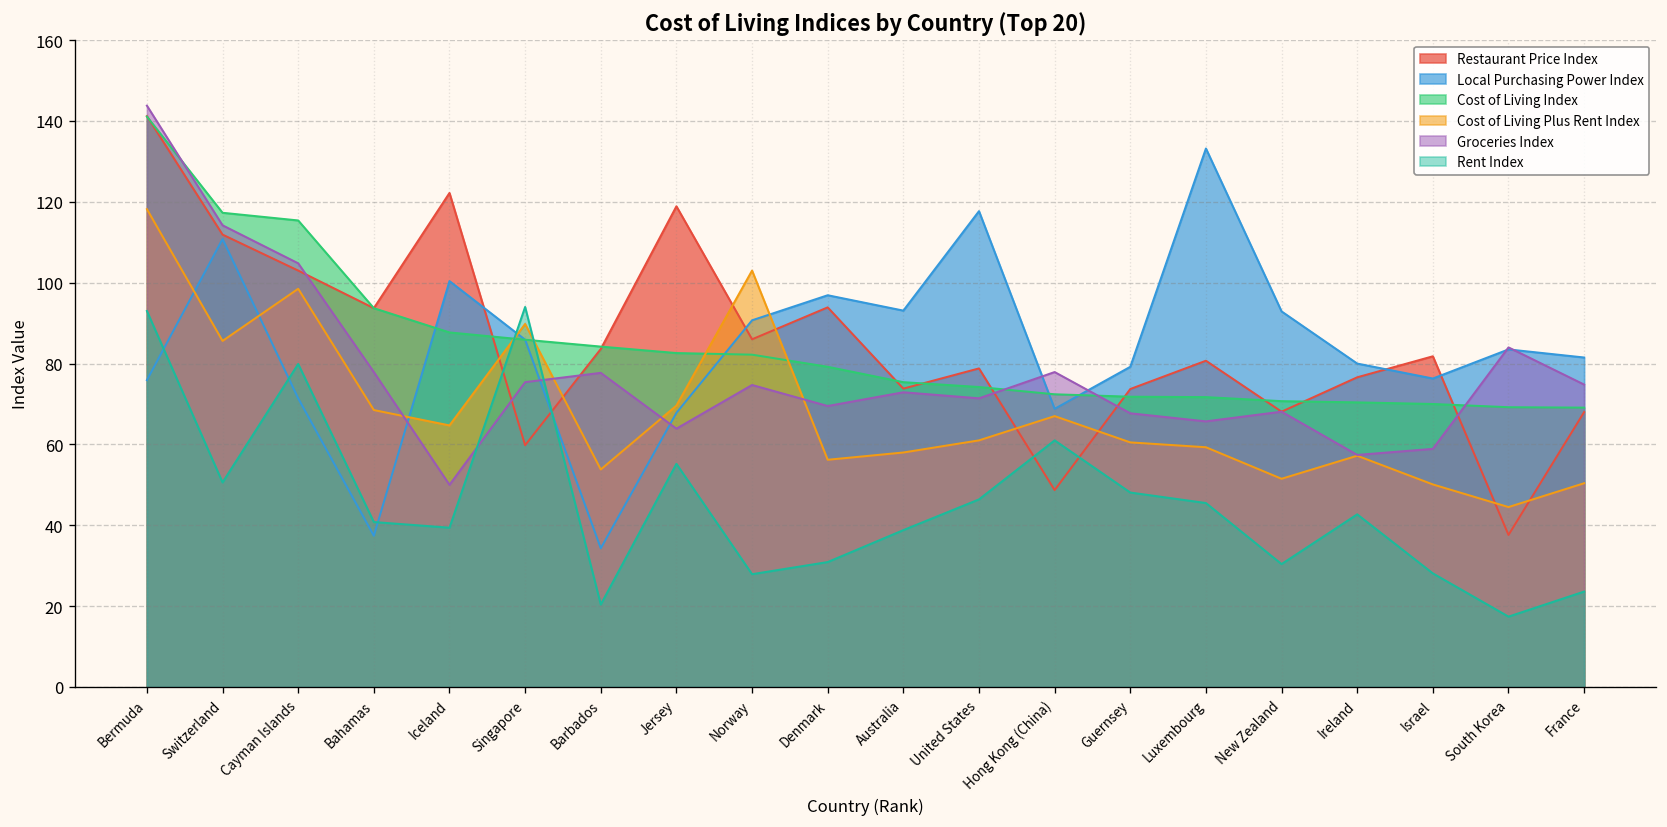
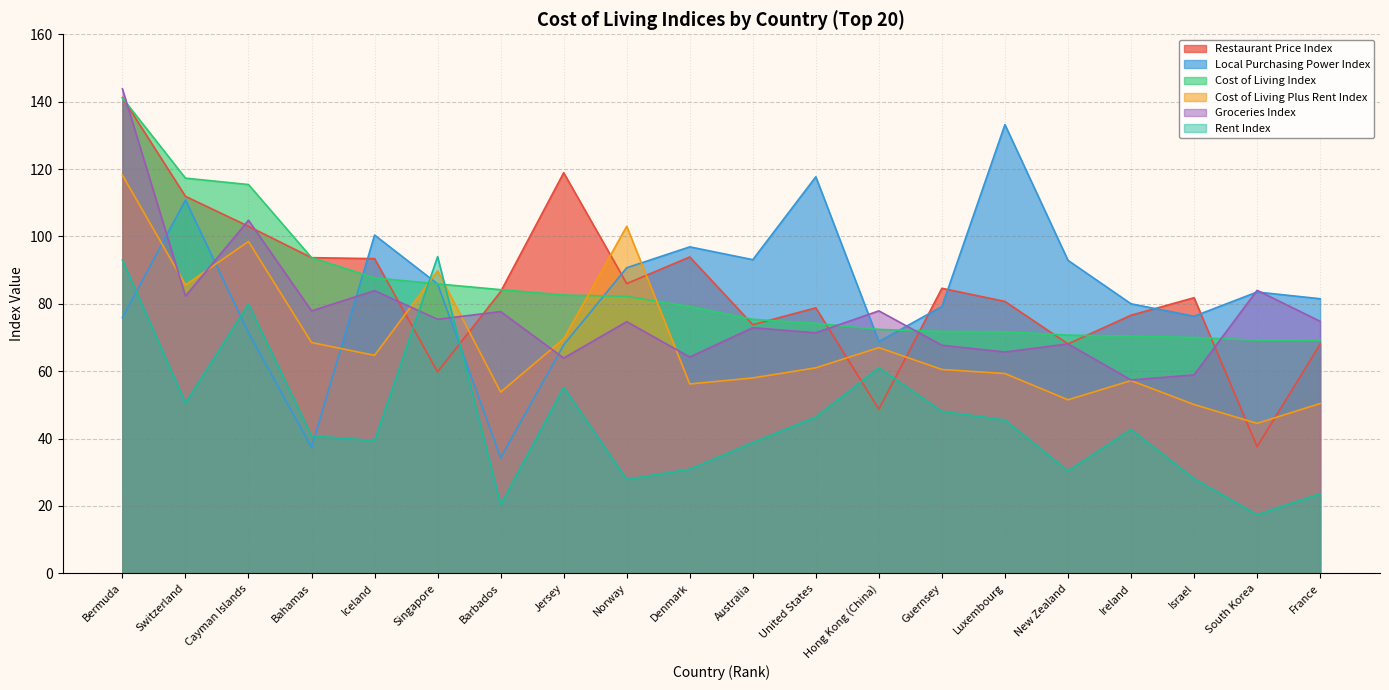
  {
    "Restaurant Price Index": {
      "Switzerland": 112,
      "Cayman Islands": 103,
-     "Iceland": 122,
+     "Iceland": 93,
      "Singapore": 60,
      "Jersey": 119,
      "Norway": 86,
      "Denmark": 94,
      "Australia": 74,
      "United States": 79,
      "Hong Kong (China)": 49,
-     "Guernsey": 74,
+     "Guernsey": 85,
      "Luxembourg": 81,
      "Ireland": 77,
      "Israel": 82,
      "South Korea": 38,
      "France": 68
    },
    "Local Purchasing Power Index": {
      "Bermuda": 76,
      "Switzerland": 111,
      "Cayman Islands": 71,
      "Bahamas": 37,
      "Iceland": 100,
      "Barbados": 34,
      "Jersey": 68,
      "Norway": 91,
      "Denmark": 97,
      "Australia": 93,
      "United States": 118,
      "Hong Kong (China)": 69,
      "Guernsey": 79,
      "Luxembourg": 133,
      "New Zealand": 93,
      "Ireland": 80,
      "Israel": 76,
      "France": 82
    },
    "Cost of Living Plus Rent Index": {
      "Bermuda": 118,
      "Switzerland": 86,
      "Cayman Islands": 99,
      "Bahamas": 69,
      "Iceland": 65,
      "Singapore": 90,
      "Barbados": 54,
      "Jersey": 70,
      "Norway": 103,
      "Denmark": 56,
      "Australia": 58,
      "United States": 61,
      "Hong Kong (China)": 67,
      "Guernsey": 61,
      "Luxembourg": 59,
      "New Zealand": 52,
      "Israel": 50,
      "South Korea": 45,
      "France": 50
    },
    "Groceries Index": {
      "Bermuda": 144,
-     "Switzerland": 114,
+     "Switzerland": 82,
      "Cayman Islands": 105,
      "Bahamas": 78,
-     "Iceland": 50,
+     "Iceland": 84,
      "Singapore": 75,
      "Barbados": 78,
      "Jersey": 64,
      "Norway": 75,
-     "Denmark": 70,
+     "Denmark": 64,
      "Australia": 73,
      "United States": 71,
      "Hong Kong (China)": 78,
      "Guernsey": 68,
      "Luxembourg": 66,
      "Israel": 59,
      "France": 75
    }
  }
